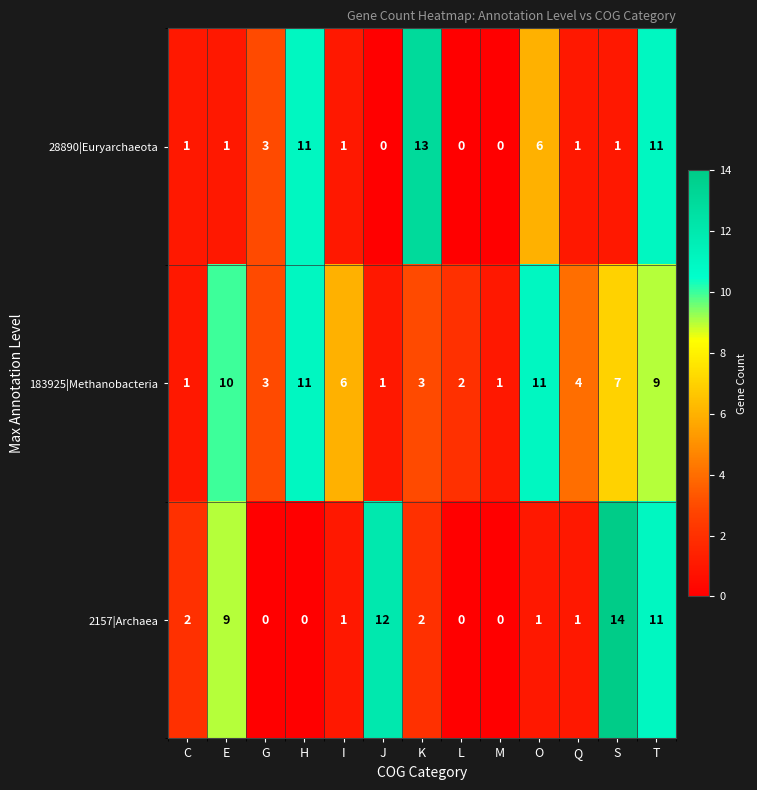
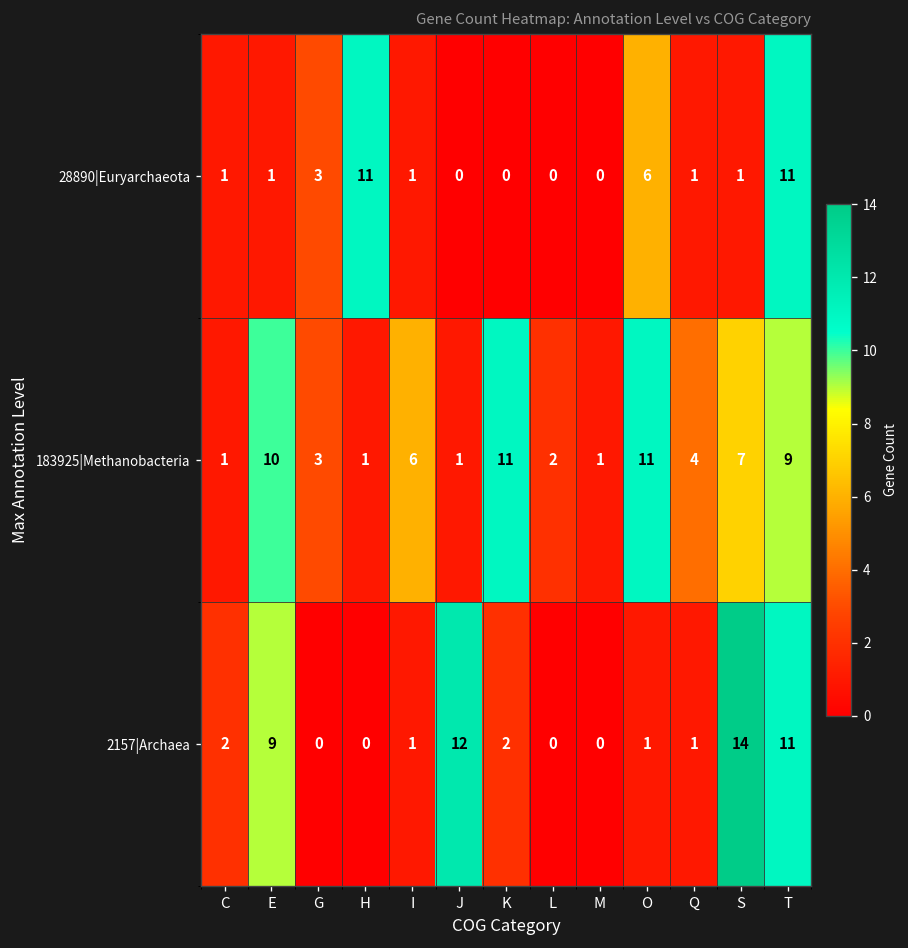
  {
    "28890|Euryarchaeota": {
      "C": 1,
      "E": 1,
      "G": 3,
      "H": 11,
      "I": 1,
      "J": 0,
-     "K": 13,
+     "K": 0,
      "L": 0,
      "M": 0,
      "O": 6,
      "Q": 1,
      "S": 1,
      "T": 11
    },
    "183925|Methanobacteria": {
      "C": 1,
      "E": 10,
      "G": 3,
-     "H": 11,
+     "H": 1,
      "I": 6,
      "J": 1,
-     "K": 3,
+     "K": 11,
      "L": 2,
      "M": 1,
      "O": 11,
      "Q": 4,
      "S": 7,
      "T": 9
    },
    "2157|Archaea": {
      "C": 2,
      "E": 9,
      "G": 0,
      "H": 0,
      "I": 1,
      "J": 12,
      "K": 2,
      "L": 0,
      "M": 0,
      "O": 1,
      "Q": 1,
      "S": 14,
      "T": 11
    }
  }
